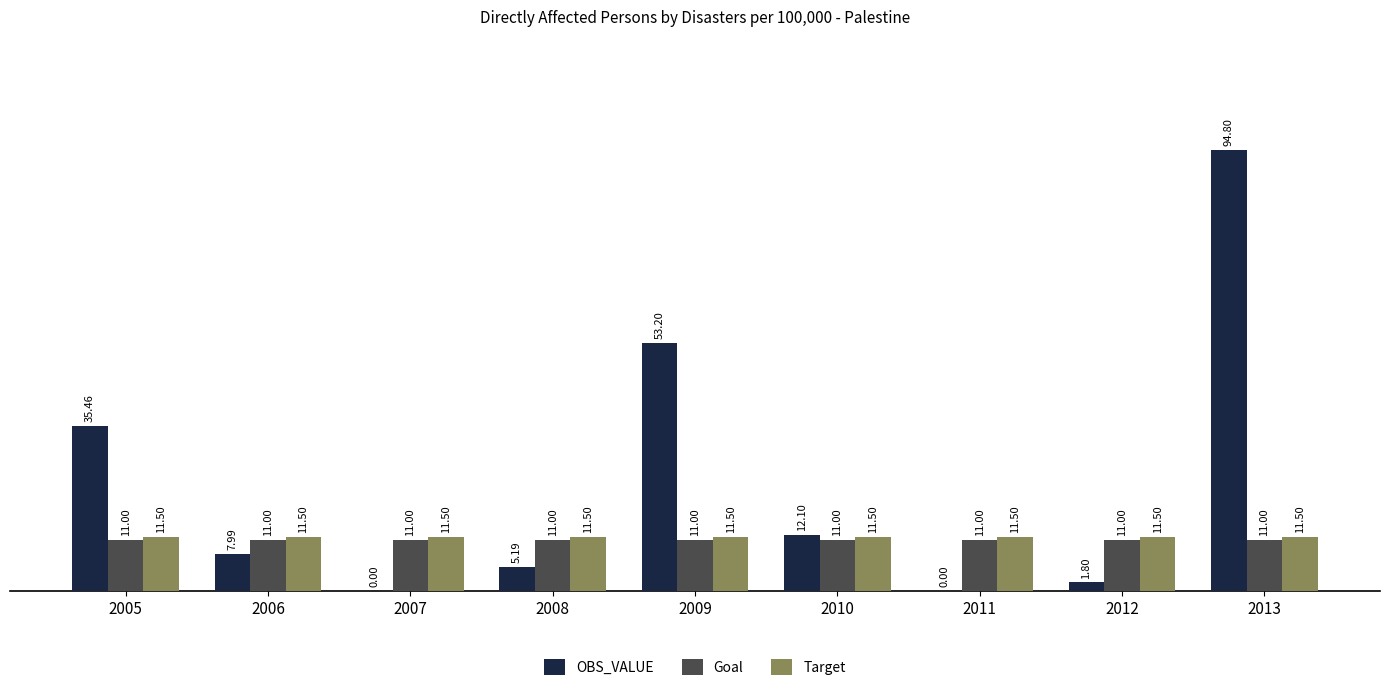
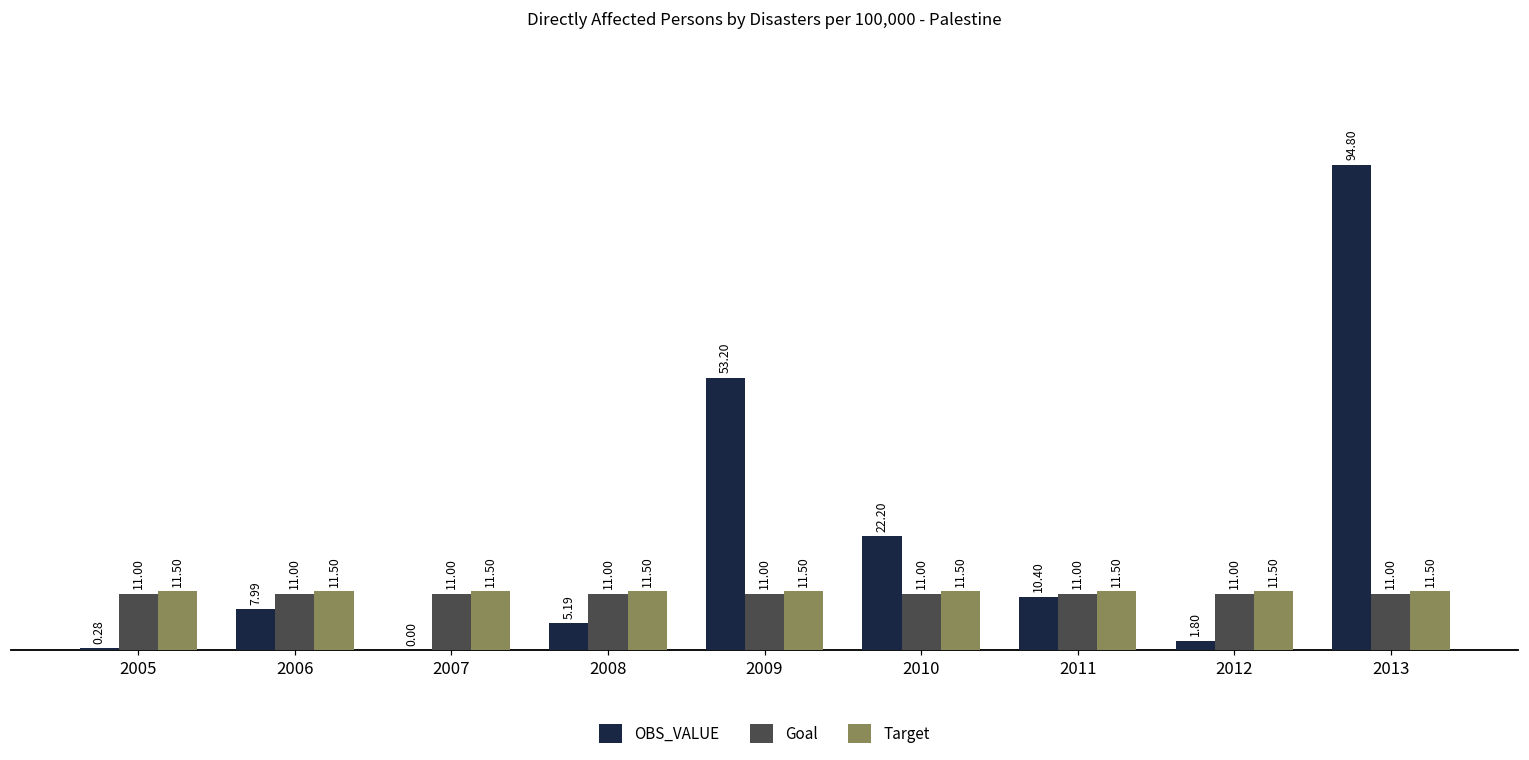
  {
    "OBS_VALUE": {
-     "2005": 35.46,
+     "2005": 0.28,
      "2006": 7.99,
      "2007": 0.00,
      "2008": 5.19,
      "2009": 53.20,
-     "2010": 12.10,
-     "2011": 0.00,
+     "2010": 22.20,
+     "2011": 10.40,
      "2012": 1.80,
      "2013": 94.80
    },
    "Goal": {
      "2005": 11.00,
      "2006": 11.00,
      "2007": 11.00,
      "2008": 11.00,
      "2009": 11.00,
      "2010": 11.00,
      "2011": 11.00,
      "2012": 11.00,
      "2013": 11.00
    },
    "Target": {
      "2005": 11.50,
      "2006": 11.50,
      "2007": 11.50,
      "2008": 11.50,
      "2009": 11.50,
      "2010": 11.50,
      "2011": 11.50,
      "2012": 11.50,
      "2013": 11.50
    }
  }
